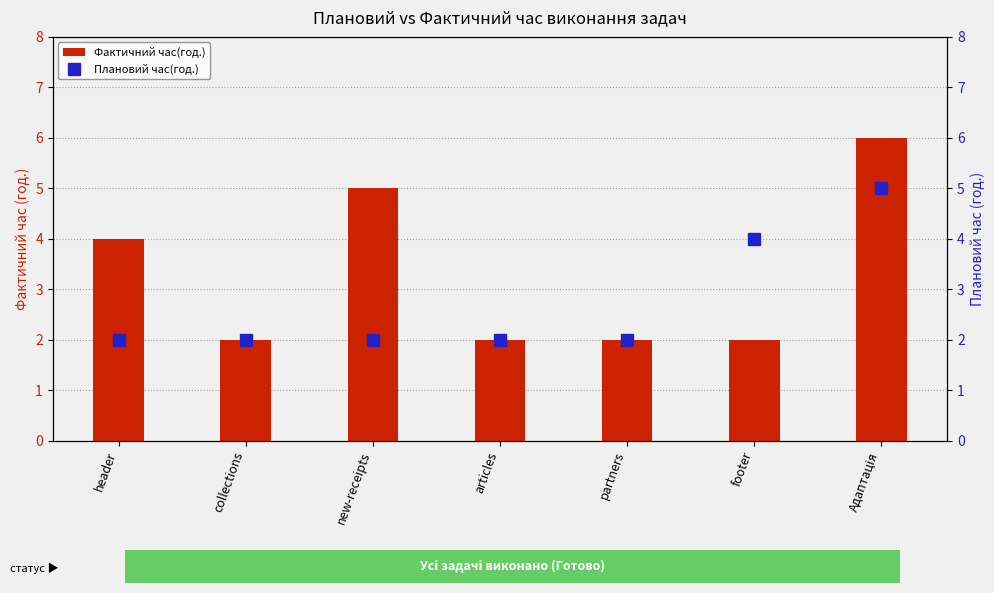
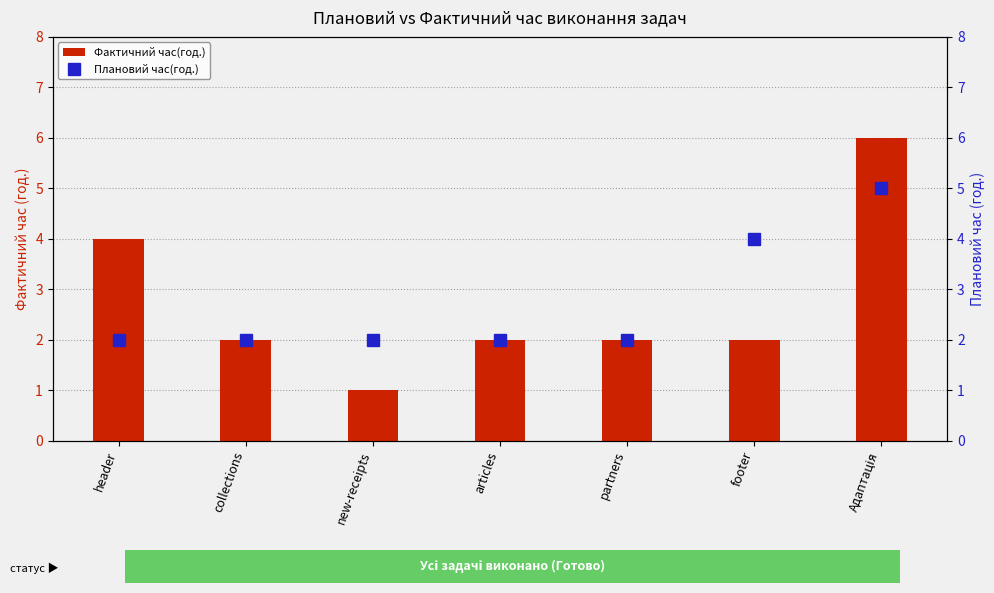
  {
    "Фактичний час(год.)": {
      "header": 4,
      "collections": 2,
-     "new-receipts": 5,
+     "new-receipts": 1,
      "articles": 2,
      "partners": 2,
      "footer": 2,
      "Адаптація": 6
    },
    "Плановий час(год.)": {
      "header": 2.0,
      "collections": 2.0,
      "new-receipts": 2.0,
      "articles": 2.0,
      "partners": 2.0,
      "footer": 4.0,
      "Адаптація": 5.0
    }
  }
